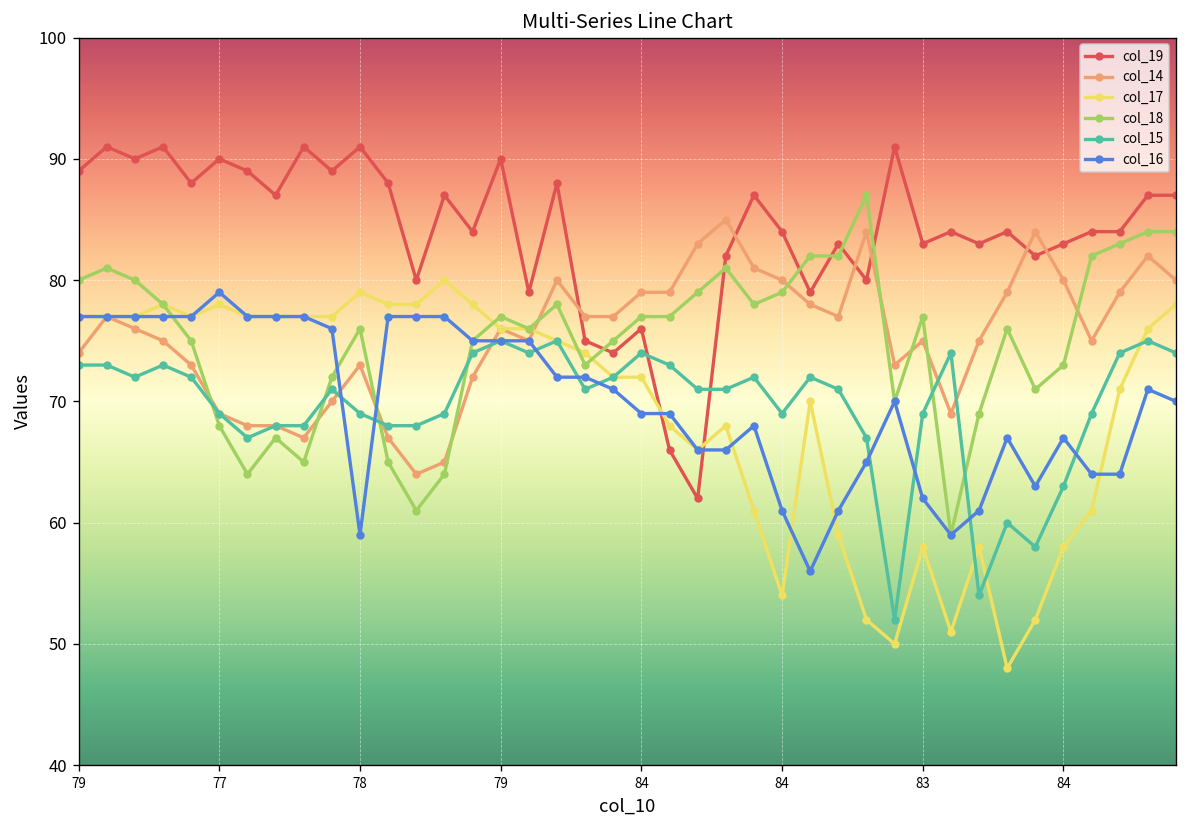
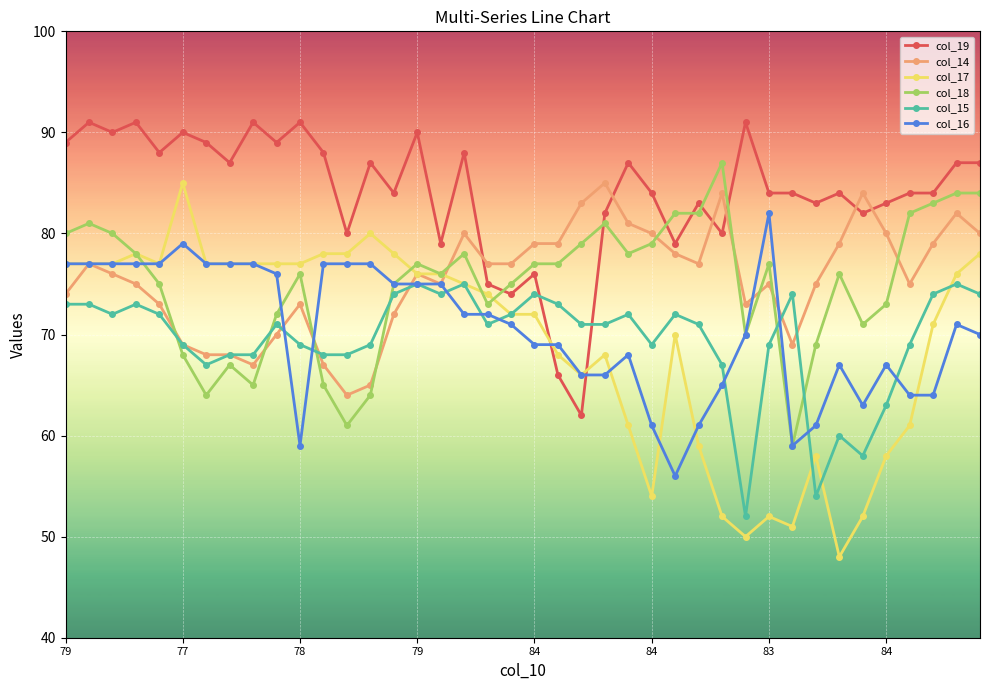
  {
    "col_19": {
      "77": 90,
      "78": 91,
-     "83": 83
+     "83": 84
    },
    "col_14": {
      "78": 73,
      "83": 75
    },
    "col_17": {
-     "77": 78,
-     "78": 79,
-     "83": 58
+     "77": 85,
+     "78": 77,
+     "83": 52
    },
    "col_18": {
      "77": 68,
      "78": 76,
      "83": 77
    },
    "col_15": {
      "78": 69,
      "83": 69
    },
    "col_16": {
      "77": 79,
      "78": 59,
-     "83": 62
+     "83": 82
    }
  }
